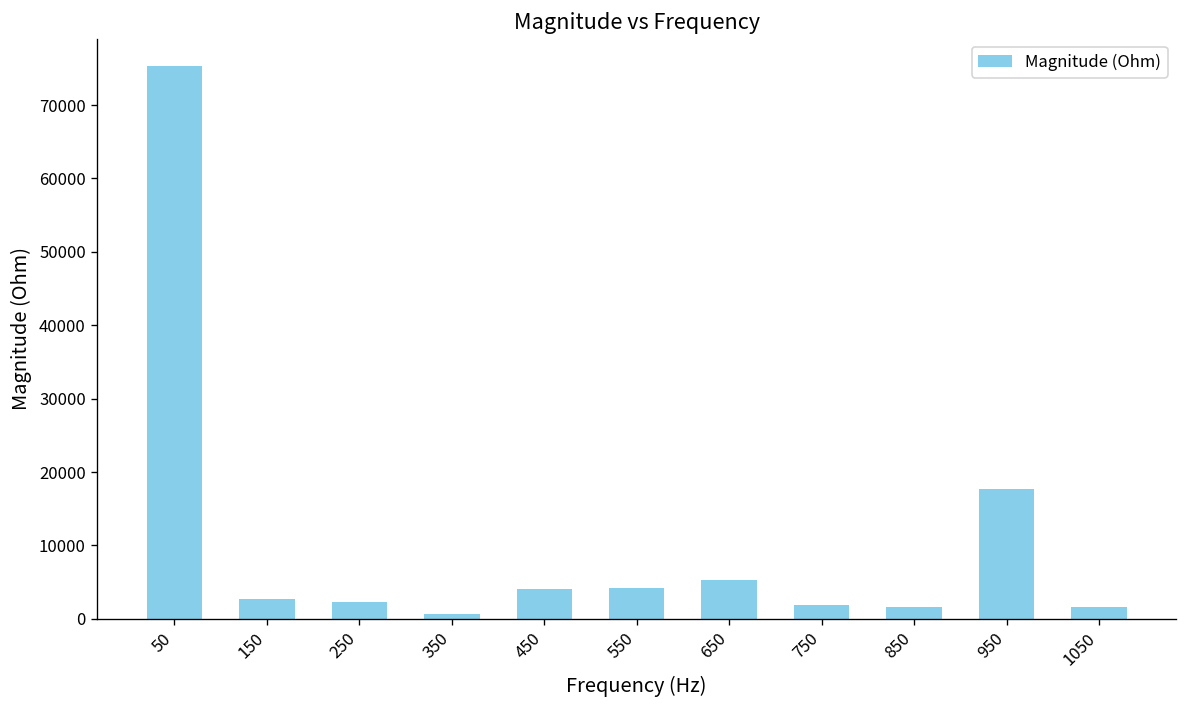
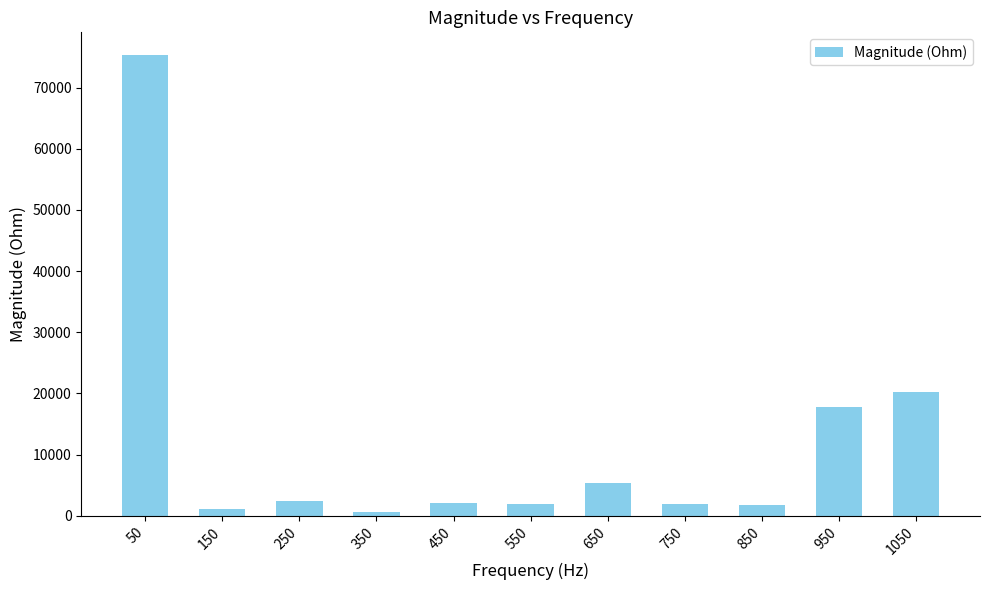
  {
    "50": 75000,
-   "150": 3000,
+   "150": 1000,
    "250": 2000,
    "350": 1000,
-   "450": 4000,
-   "550": 4000,
+   "450": 2000,
+   "550": 2000,
    "650": 5000,
    "750": 2000,
    "850": 2000,
    "950": 18000,
-   "1050": 2000
+   "1050": 20000
  }
